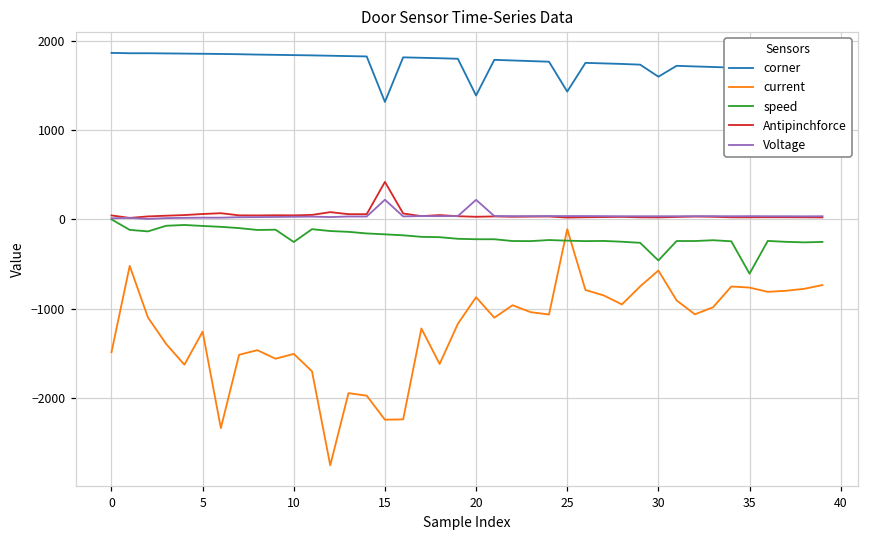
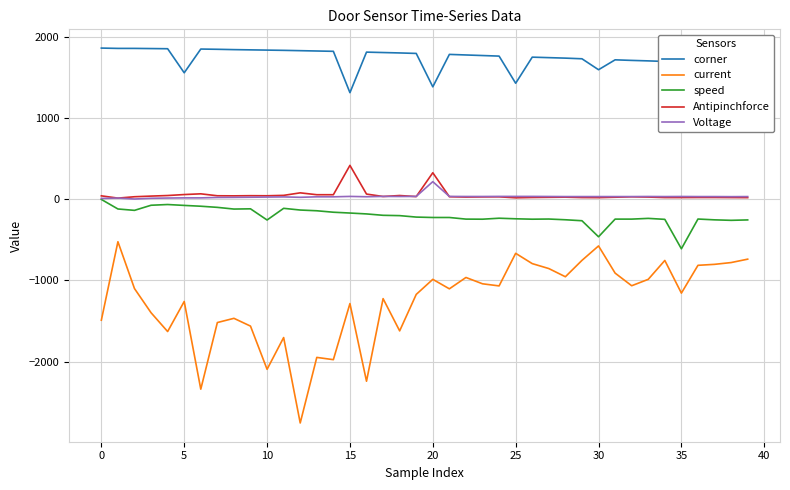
  {
    "corner": {
      "0": 1900,
-     "5": 1900,
+     "5": 1600,
      "10": 1800,
      "15": 1300,
      "20": 1400,
      "25": 1400,
      "30": 1600
    },
    "current": {
      "0": -1500,
      "5": -1300,
-     "10": -1500,
-     "15": -2200,
-     "20": -900,
-     "25": -100,
+     "10": -2100,
+     "15": -1300,
+     "20": -1000,
+     "25": -700,
      "30": -600,
-     "35": -800
+     "35": -1200
    },
    "speed": {
      "5": -100,
      "10": -300,
      "15": -200,
      "20": -200,
      "25": -200,
      "30": -500,
      "35": -600
    },
    "Antipinchforce": {
      "0": 0,
      "5": 100,
      "15": 400,
-     "20": 0
+     "20": 300
    },
    "Voltage": {
      "5": 0,
-     "15": 200,
+     "15": 0,
      "20": 200
    }
  }
